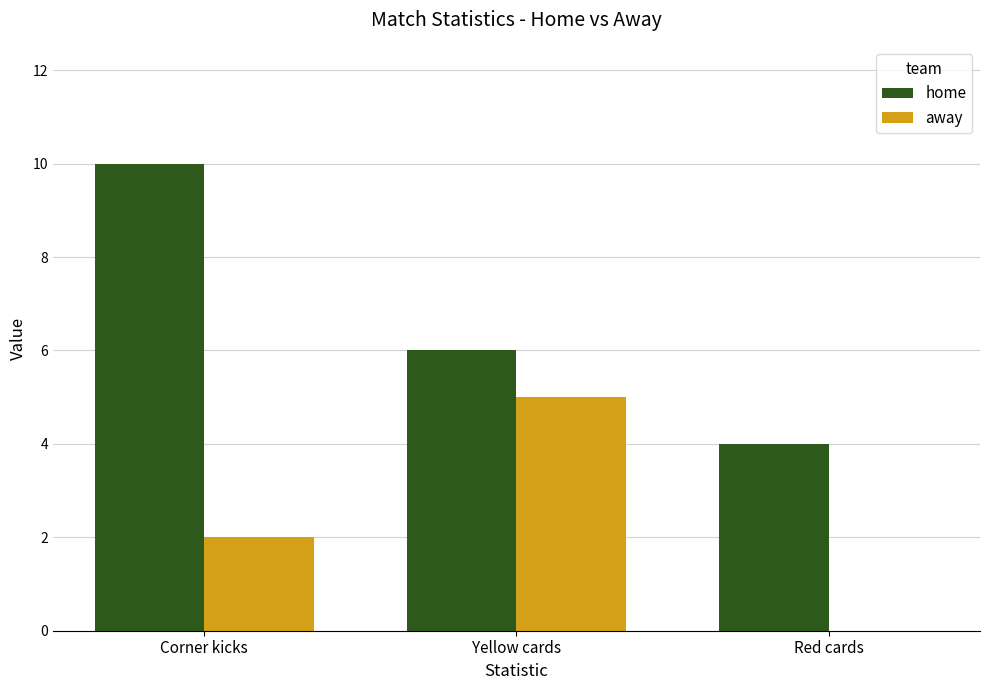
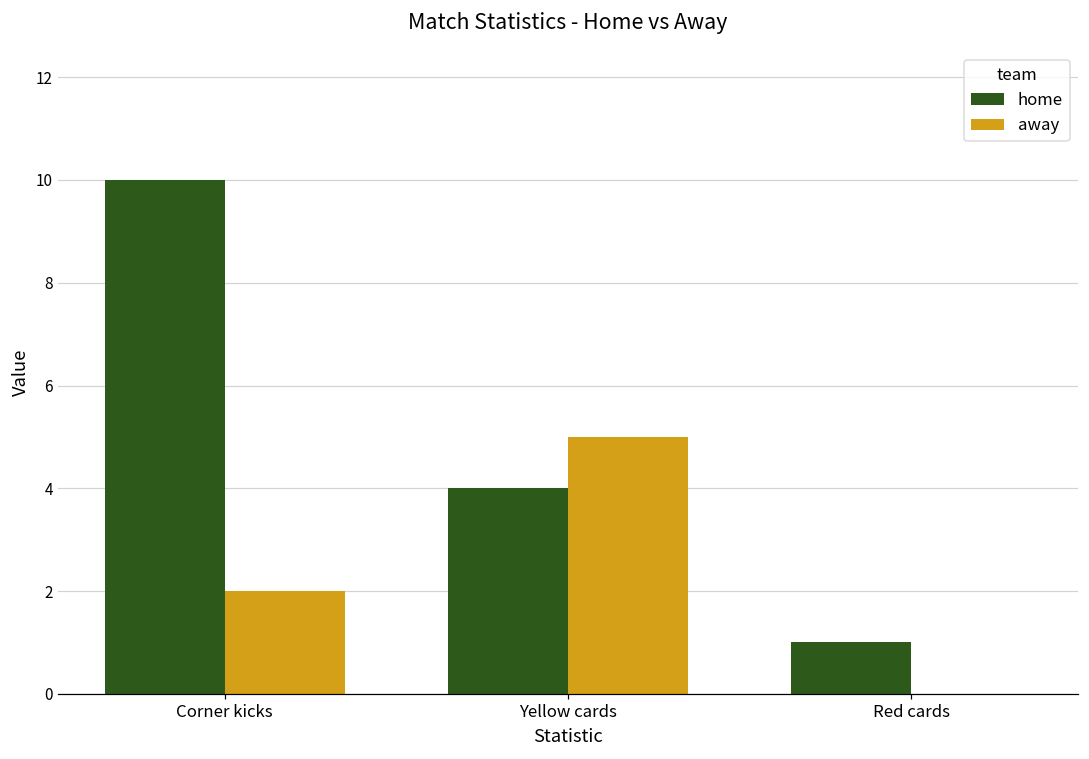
  {
    "home": {
      "Corner kicks": 10,
-     "Yellow cards": 6,
-     "Red cards": 4
+     "Yellow cards": 4,
+     "Red cards": 1
    },
    "away": {
      "Corner kicks": 2,
      "Yellow cards": 5,
      "Red cards": 0
    }
  }
